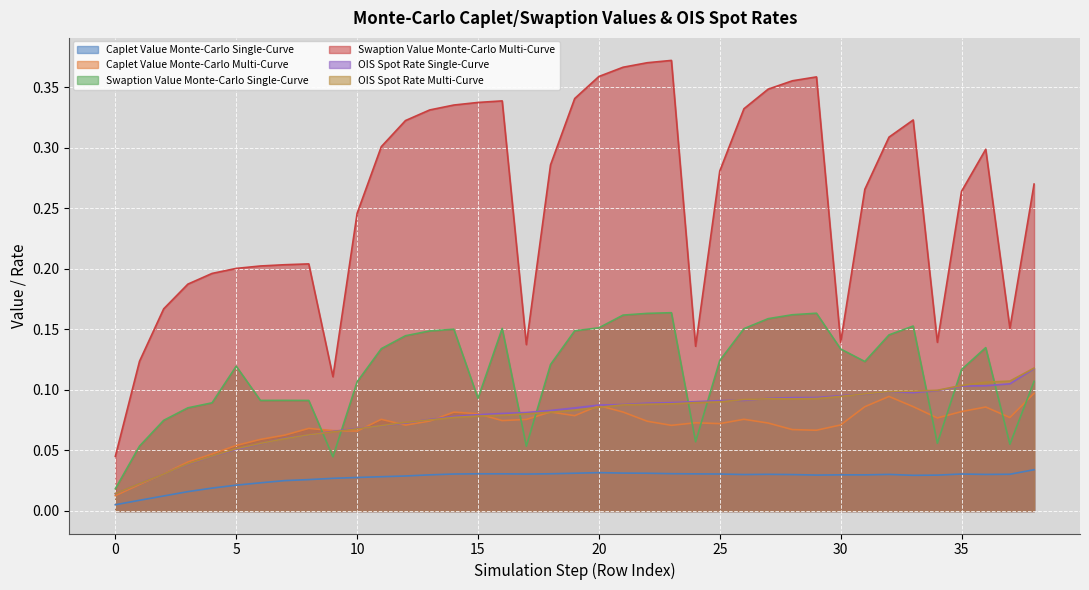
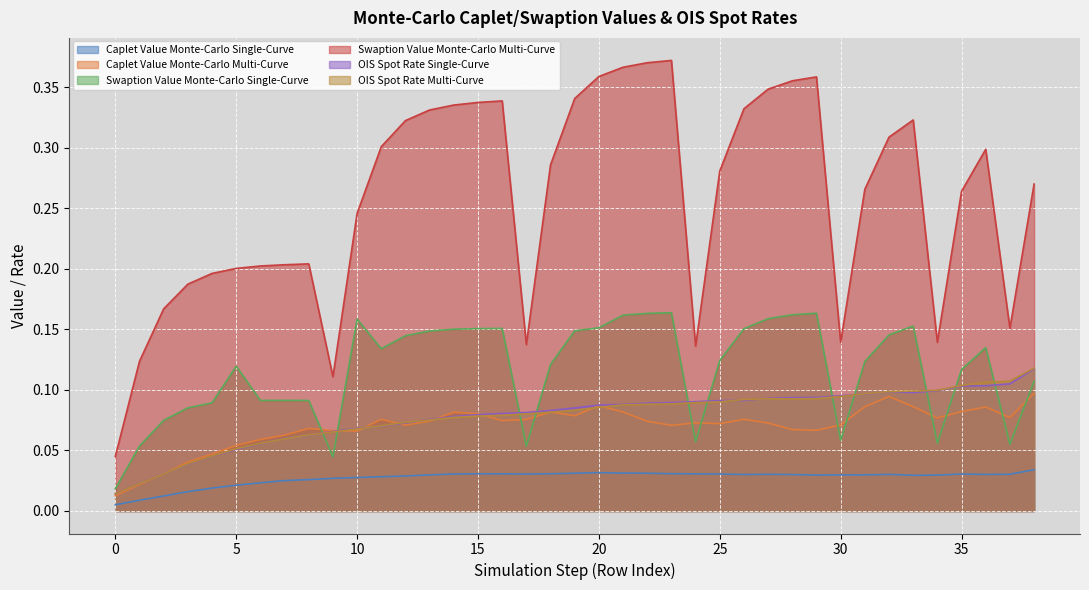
  {
    "Swaption Value Monte-Carlo Single-Curve": {
      "0": 0.018,
      "5": 0.120,
-     "10": 0.107,
-     "15": 0.093,
+     "10": 0.158,
+     "15": 0.151,
      "20": 0.151,
      "25": 0.124,
-     "30": 0.134,
+     "30": 0.058,
      "35": 0.117
    }
  }
